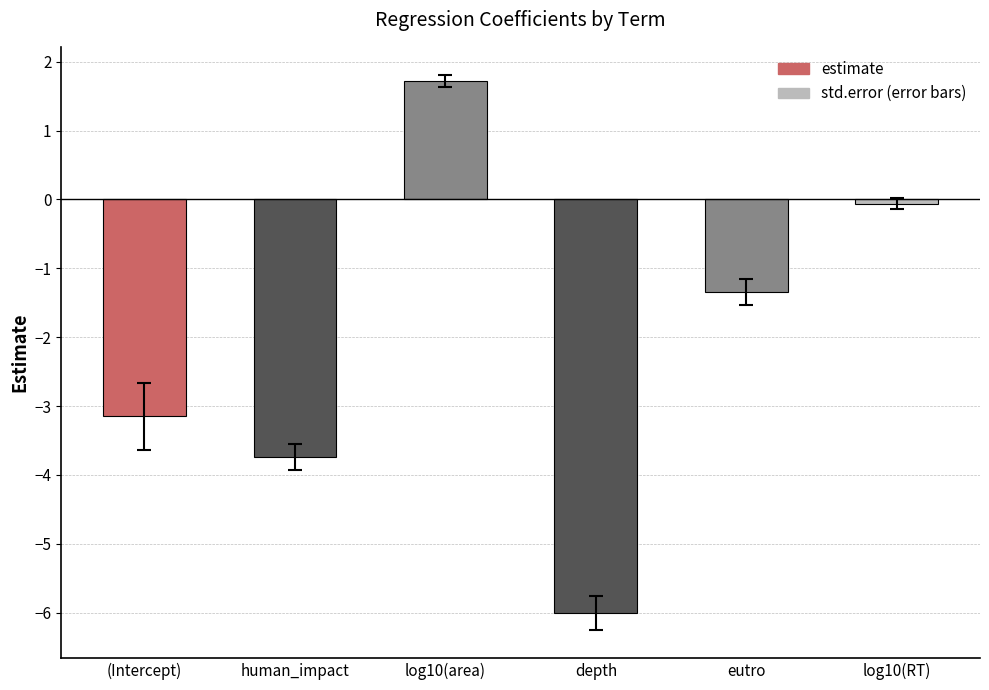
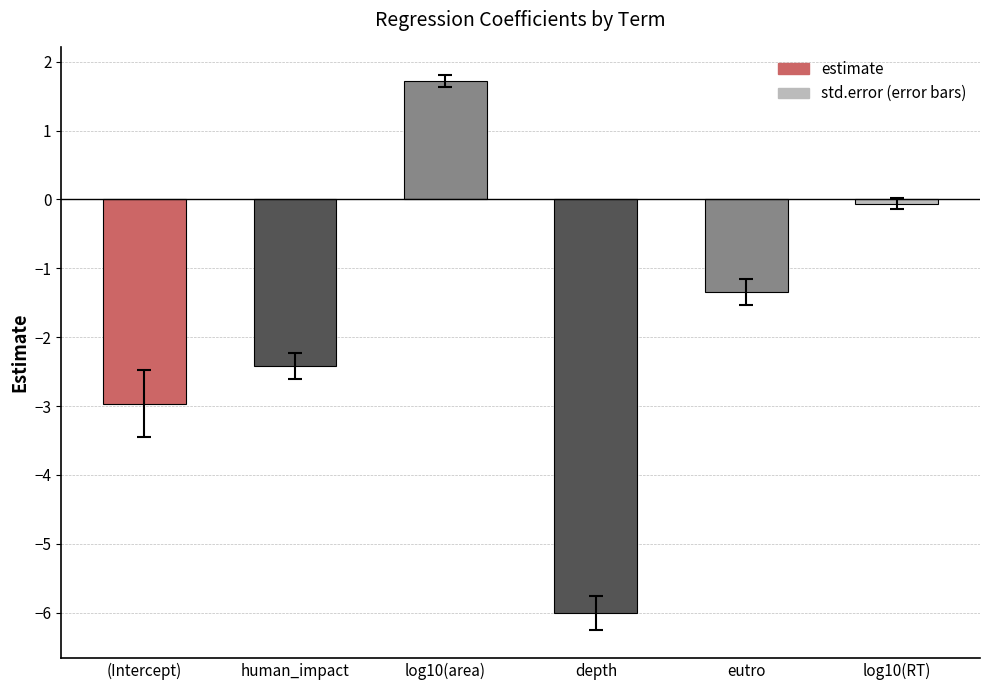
  {
    "estimate": {
-     "(Intercept)": -3.1,
-     "human_impact": -3.7,
+     "(Intercept)": -3.0,
+     "human_impact": -2.4,
      "log10(area)": 1.7,
      "depth": -6.0,
      "eutro": -1.3,
      "log10(RT)": -0.1
    }
  }
